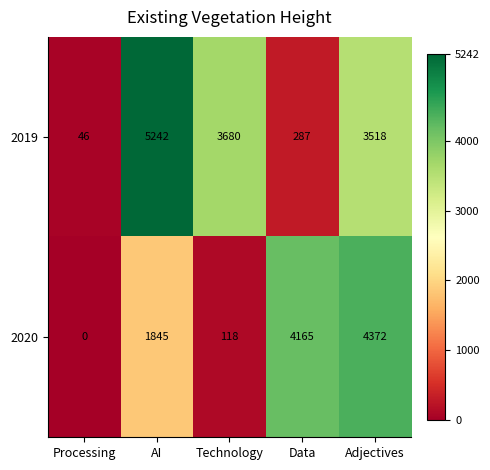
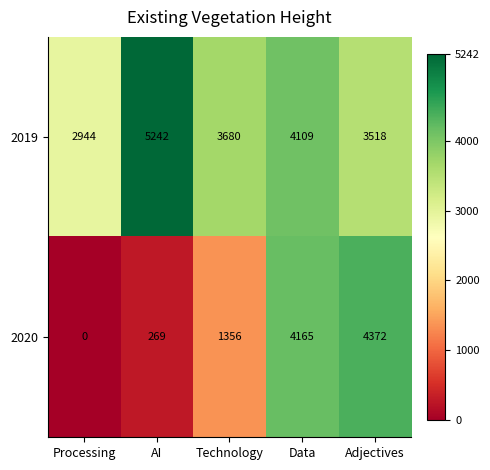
  {
    "2019": {
-     "Processing": 46,
+     "Processing": 2944,
      "AI": 5242,
      "Technology": 3680,
-     "Data": 287,
+     "Data": 4109,
      "Adjectives": 3518
    },
    "2020": {
      "Processing": 0,
-     "AI": 1845,
-     "Technology": 118,
+     "AI": 269,
+     "Technology": 1356,
      "Data": 4165,
      "Adjectives": 4372
    }
  }
